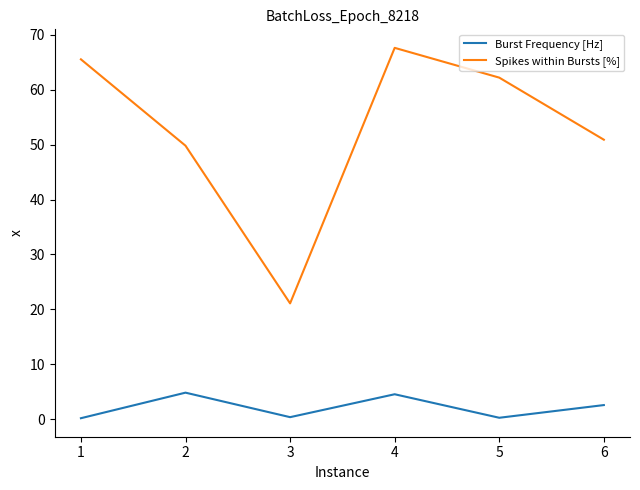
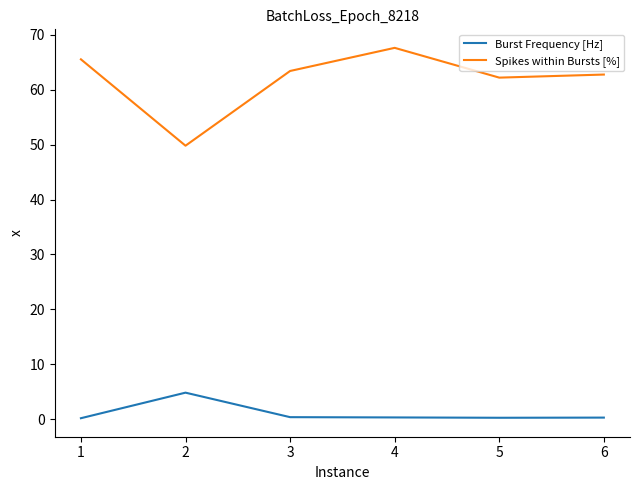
  {
    "Burst Frequency [Hz]": {
      "1": 0,
      "2": 5,
      "3": 0,
-     "4": 5,
+     "4": 0,
      "5": 0,
-     "6": 3
+     "6": 0
    },
    "Spikes within Bursts [%]": {
      "1": 66,
      "2": 50,
-     "3": 21,
+     "3": 63,
      "4": 68,
      "5": 62,
-     "6": 51
+     "6": 63
    }
  }
